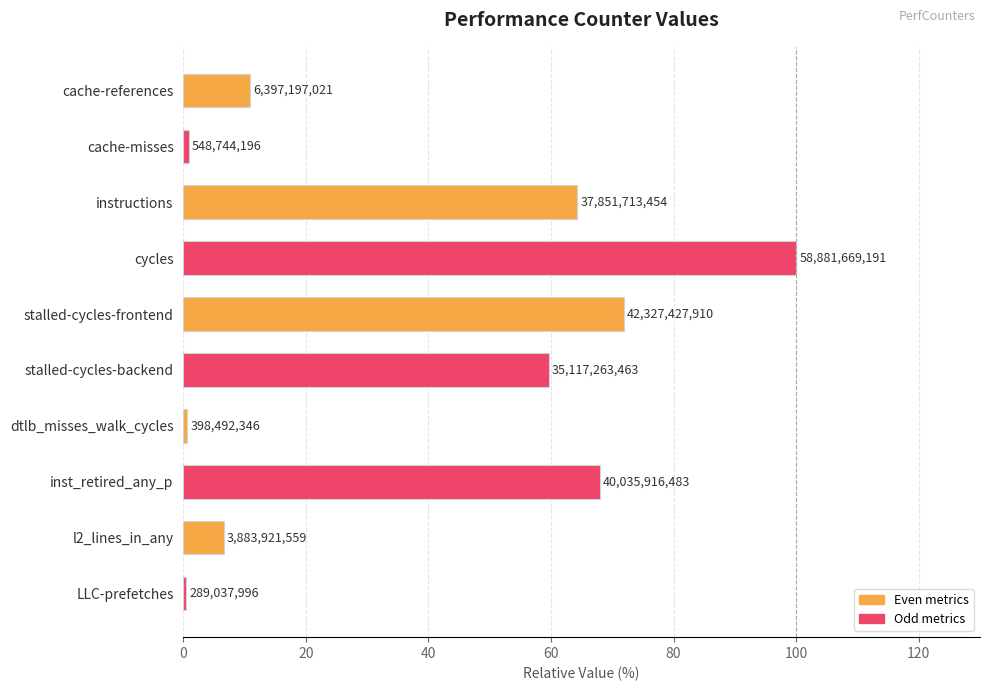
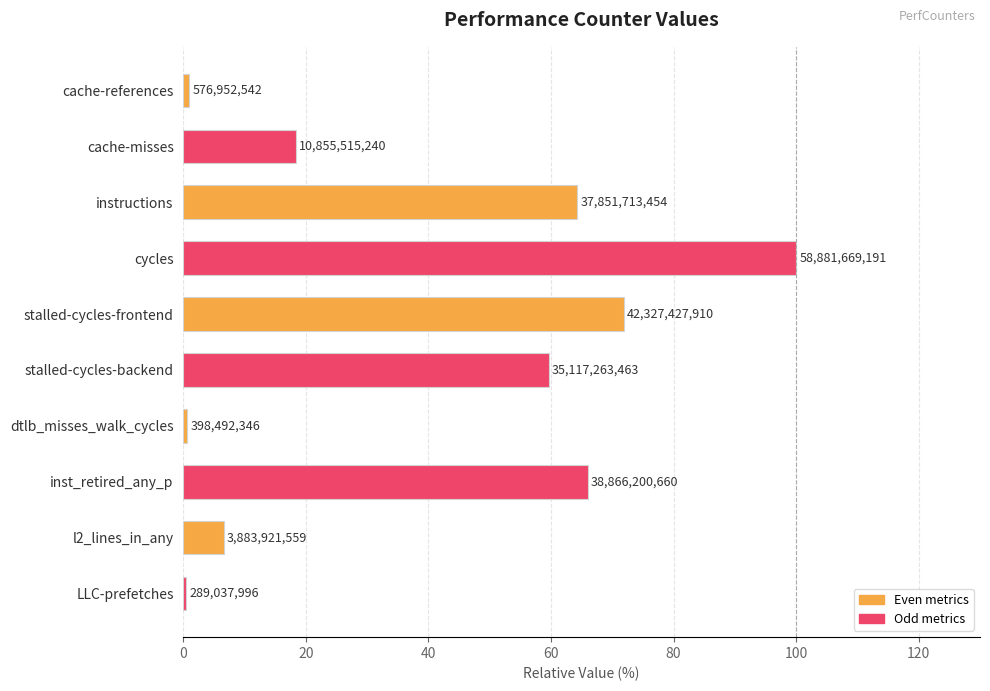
  {
-   "cache-references": "6,397,197,021",
-   "cache-misses": "548,744,196",
-   "inst_retired_any_p": "40,035,916,483"
+   "cache-references": "576,952,542",
+   "cache-misses": "10,855,515,240",
+   "inst_retired_any_p": "38,866,200,660"
  }
